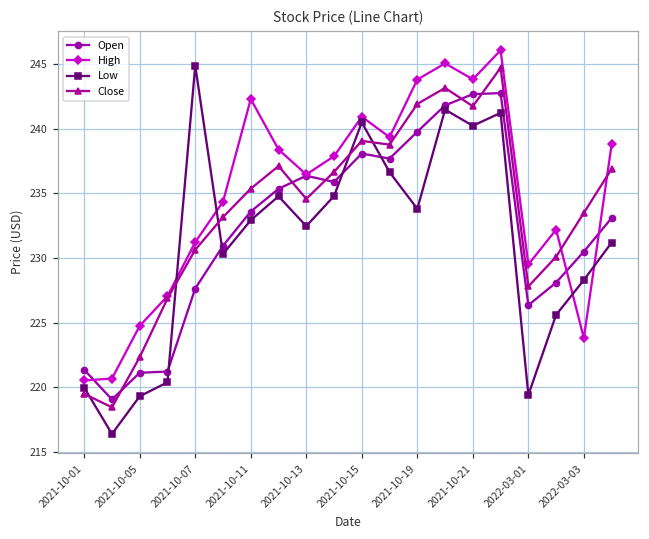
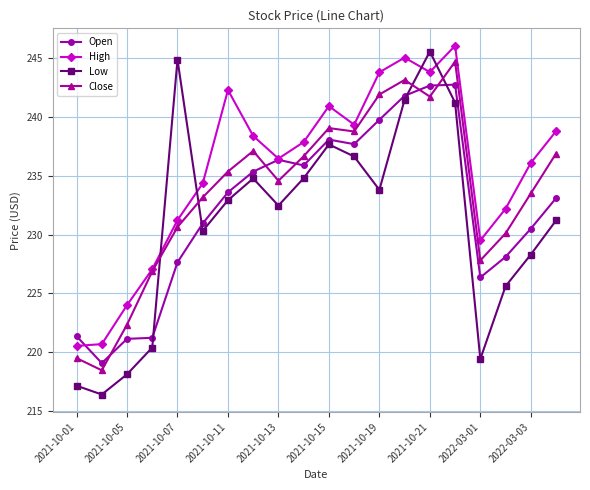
  {
    "High": {
      "2021-10-01": 220.5,
-     "2021-10-05": 224.8,
+     "2021-10-05": 224.0,
      "2021-10-07": 231.2,
      "2021-10-11": 242.3,
      "2021-10-15": 240.9,
      "2021-10-19": 243.8,
      "2021-10-21": 243.8,
      "2022-03-01": 229.5,
-     "2022-03-03": 223.8
+     "2022-03-03": 236.1
    },
    "Low": {
-     "2021-10-01": 220.0,
-     "2021-10-05": 219.3,
+     "2021-10-01": 217.1,
+     "2021-10-05": 218.1,
      "2021-10-07": 244.9,
      "2021-10-11": 232.9,
      "2021-10-13": 232.5,
-     "2021-10-15": 240.5,
+     "2021-10-15": 237.7,
      "2021-10-19": 233.8,
-     "2021-10-21": 240.2,
+     "2021-10-21": 245.6,
      "2022-03-01": 219.4,
      "2022-03-03": 228.3
    }
  }
